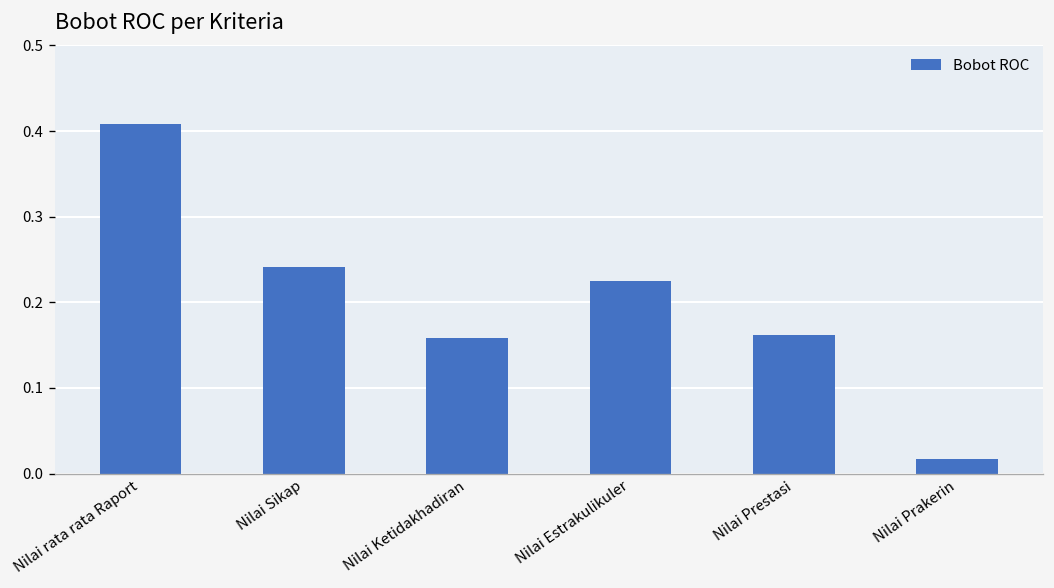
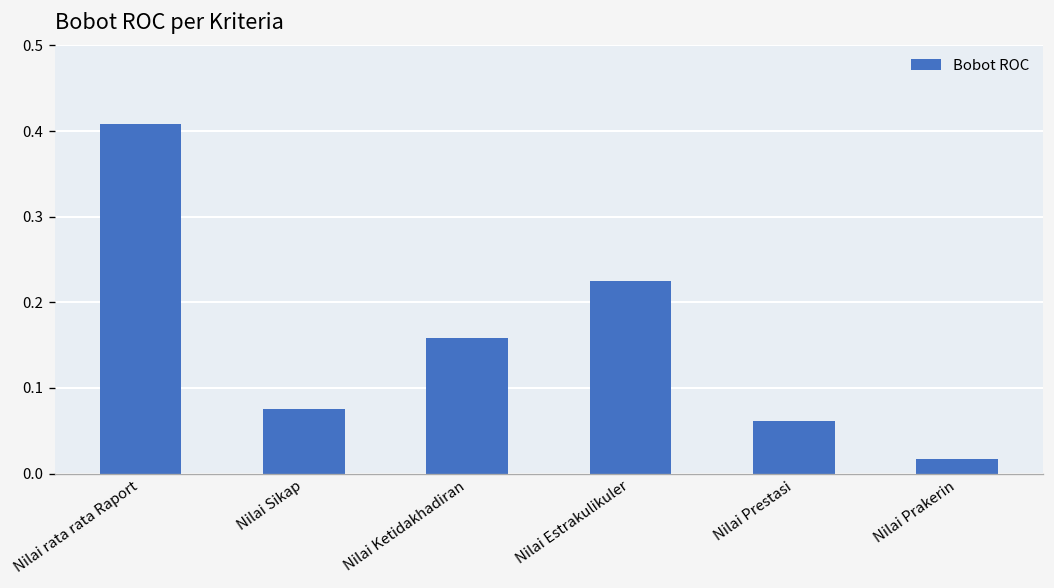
  {
    "Nilai rata rata Raport": 0.41,
-   "Nilai Sikap": 0.24,
+   "Nilai Sikap": 0.08,
    "Nilai Ketidakhadiran": 0.16,
    "Nilai Estrakulikuler": 0.23,
-   "Nilai Prestasi": 0.16,
+   "Nilai Prestasi": 0.06,
    "Nilai Prakerin": 0.02
  }
